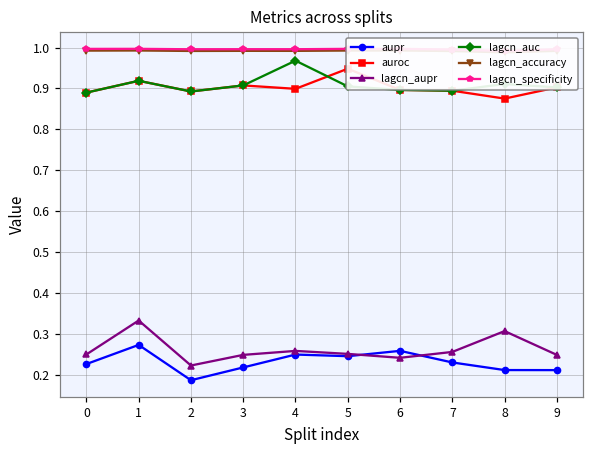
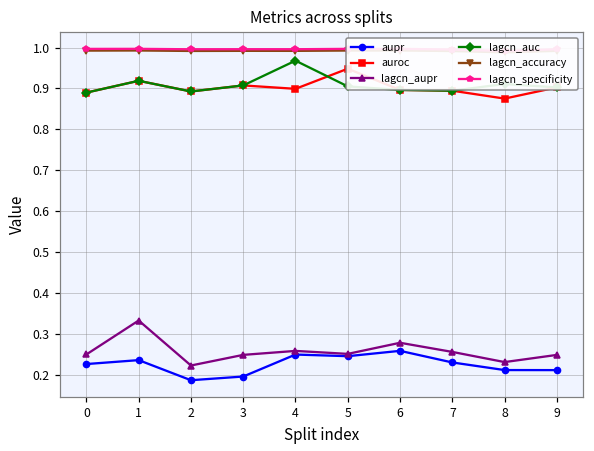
  {
    "aupr": {
      "0": 0.23,
-     "1": 0.27,
+     "1": 0.24,
      "2": 0.19,
-     "3": 0.22,
+     "3": 0.20,
      "4": 0.25,
      "6": 0.26,
      "7": 0.23,
      "8": 0.21,
      "9": 0.21
    },
    "auroc": {
      "4": 0.90,
      "8": 0.88
    },
    "lagcn_aupr": {
      "0": 0.25,
      "1": 0.33,
      "2": 0.22,
      "3": 0.25,
      "4": 0.26,
-     "6": 0.24,
+     "6": 0.28,
      "7": 0.26,
-     "8": 0.31,
+     "8": 0.23,
      "9": 0.25
    },
    "lagcn_auc": {
      "4": 0.97
    }
  }
